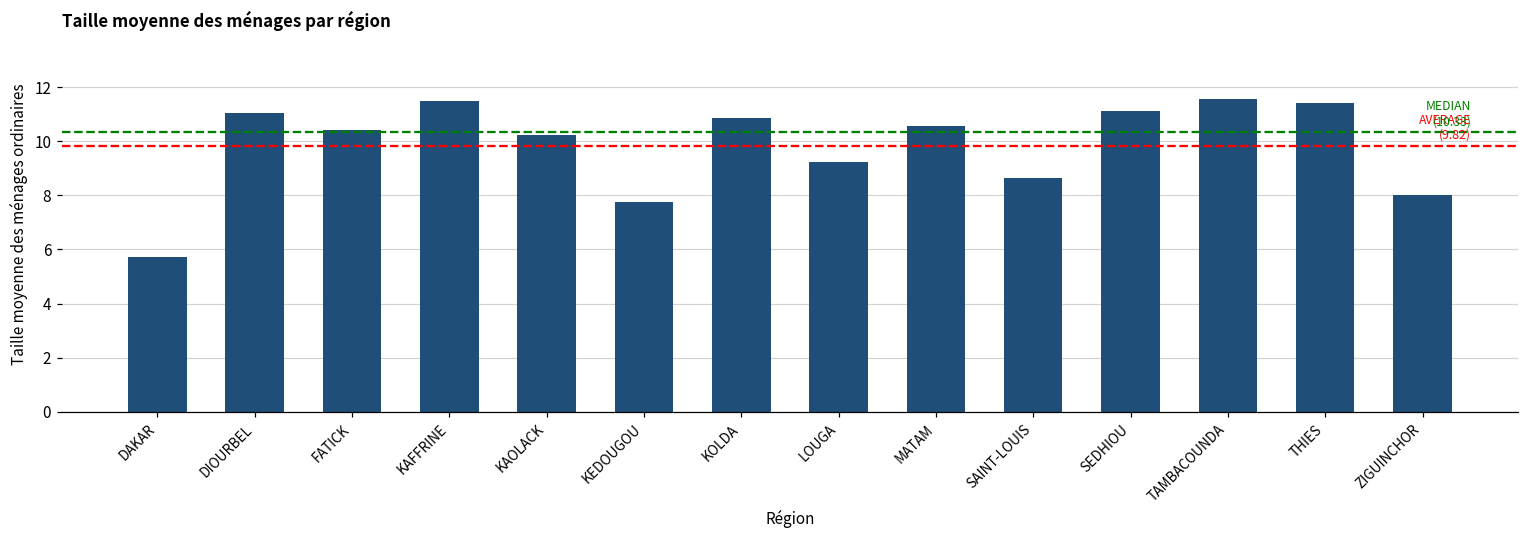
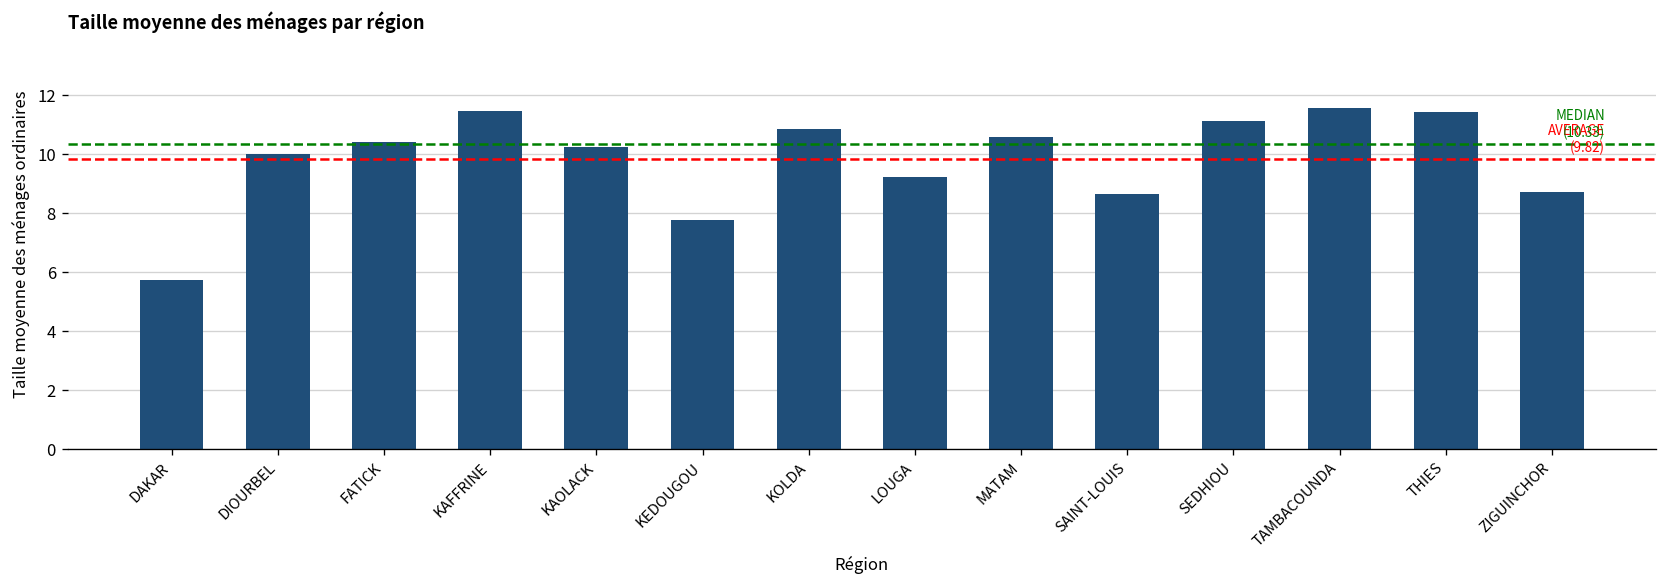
  {
    "DAKAR": 5.7,
-   "DIOURBEL": 11.1,
+   "DIOURBEL": 10.0,
    "FATICK": 10.4,
    "KAFFRINE": 11.5,
    "KAOLACK": 10.2,
    "KEDOUGOU": 7.8,
    "KOLDA": 10.9,
    "LOUGA": 9.2,
    "MATAM": 10.6,
    "SAINT-LOUIS": 8.7,
    "SEDHIOU": 11.1,
    "TAMBACOUNDA": 11.6,
    "THIES": 11.4,
-   "ZIGUINCHOR": 8.0
+   "ZIGUINCHOR": 8.7
  }
